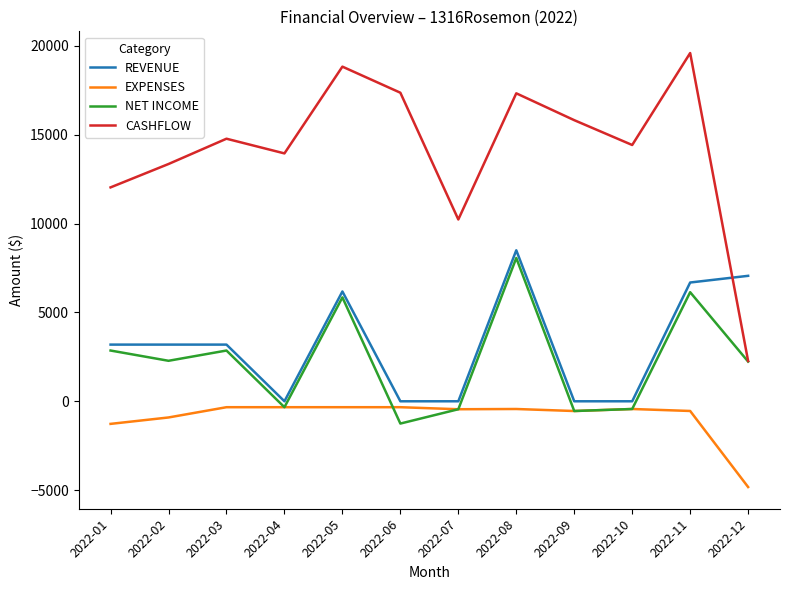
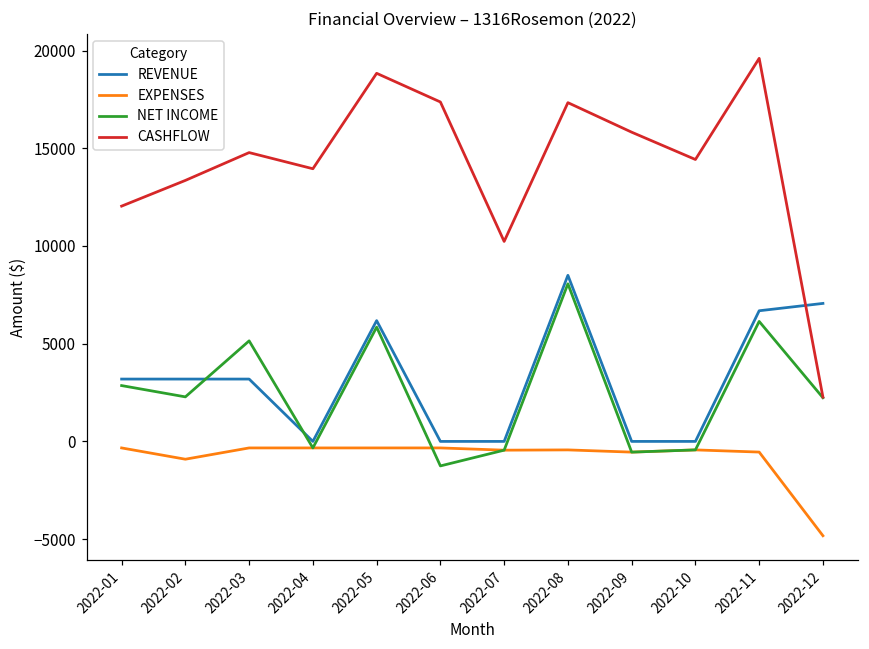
  {
    "REVENUE": {
      "2022-01": 3200,
      "2022-02": 3200,
      "2022-03": 3200,
      "2022-04": 0,
      "2022-05": 6200,
      "2022-06": 0,
      "2022-07": 0,
      "2022-08": 8500,
      "2022-09": 0,
      "2022-10": 0,
      "2022-11": 6700,
      "2022-12": 7100
    },
    "EXPENSES": {
-     "2022-01": -1300,
+     "2022-01": -300,
      "2022-02": -900,
      "2022-03": -300,
      "2022-05": -300,
      "2022-06": -300,
      "2022-08": -400,
      "2022-11": -500,
      "2022-12": -4800
    },
    "NET INCOME": {
      "2022-01": 2900,
      "2022-02": 2300,
-     "2022-03": 2900,
+     "2022-03": 5100,
      "2022-05": 5800,
      "2022-06": -1300,
      "2022-08": 8100,
      "2022-11": 6100
    },
    "CASHFLOW": {
      "2022-01": 12000,
      "2022-02": 13400,
      "2022-03": 14800,
      "2022-04": 14000,
      "2022-05": 18800,
      "2022-06": 17400,
      "2022-07": 10200,
      "2022-08": 17300,
      "2022-09": 15800,
      "2022-10": 14400,
      "2022-11": 19600
    }
  }
